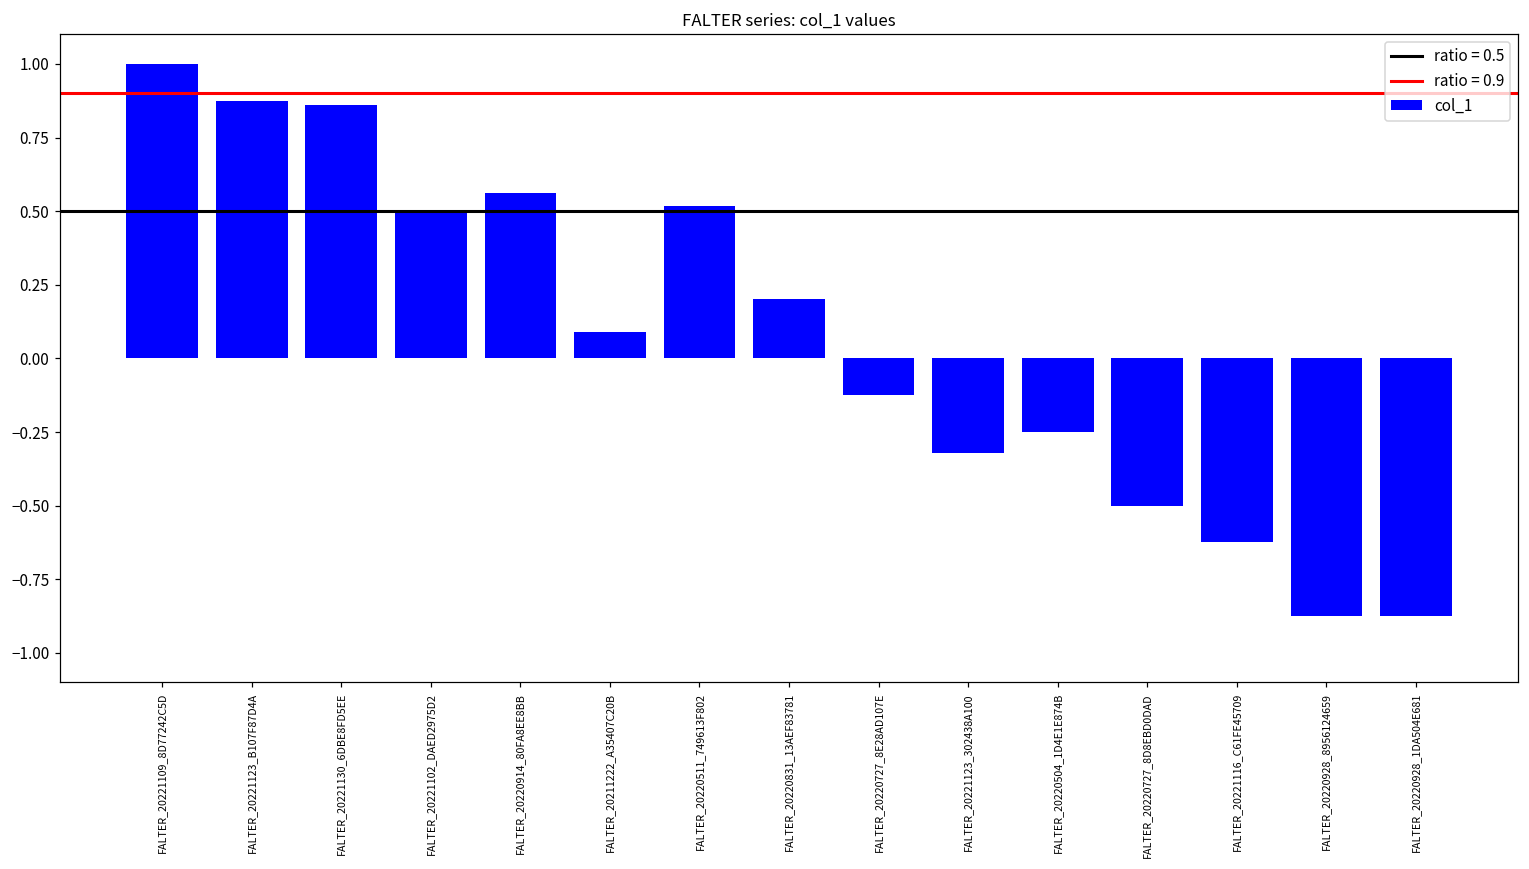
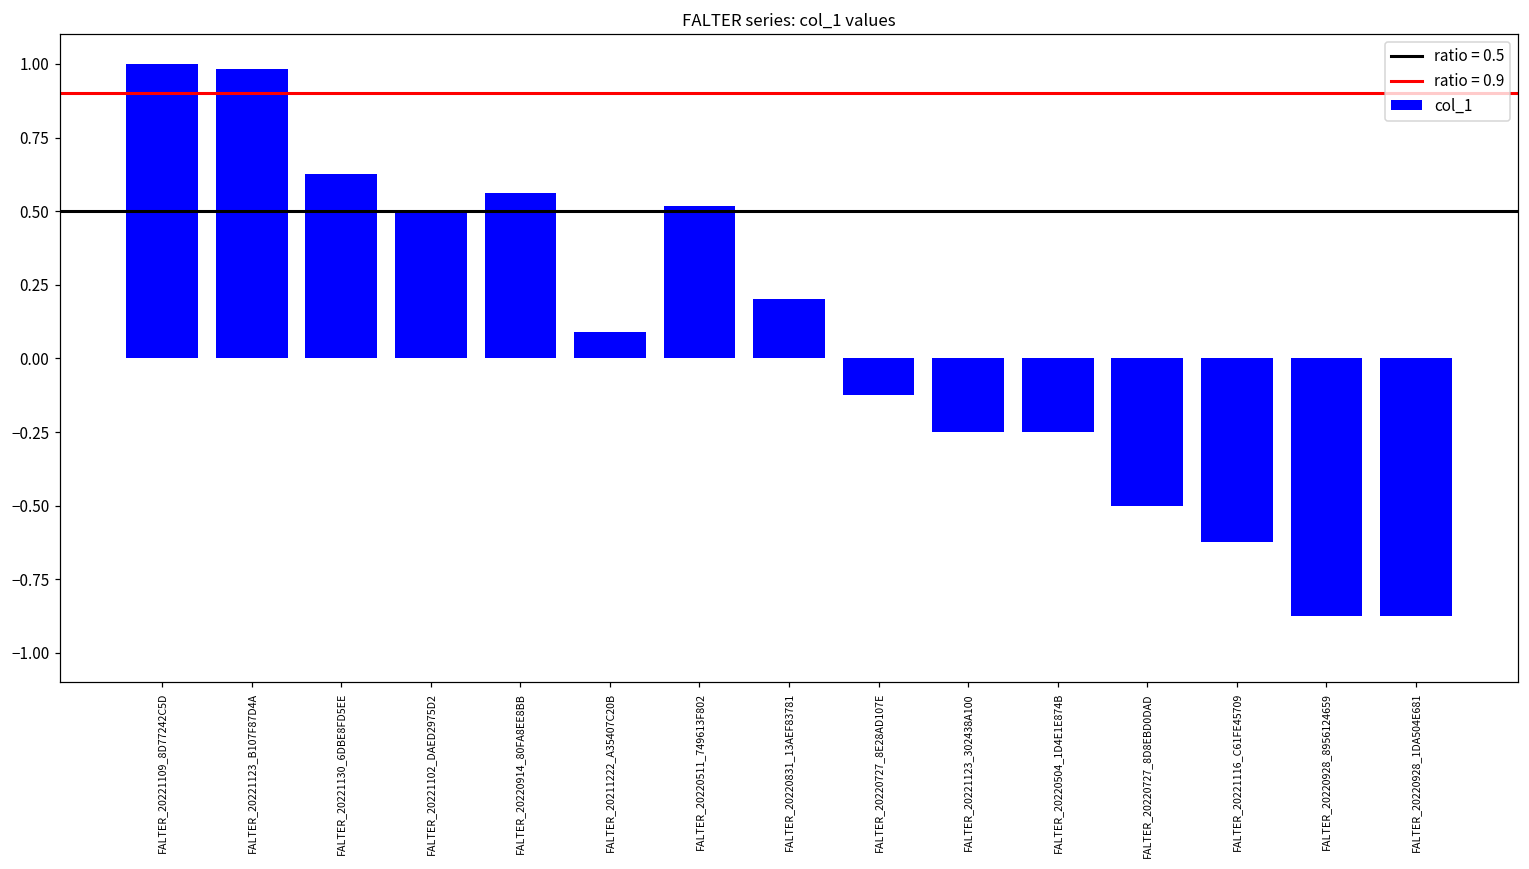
  {
    "FALTER_20221109_8D77242C5D": 1.00,
-   "FALTER_20221123_B107F87D4A": 0.88,
-   "FALTER_20221130_6DBE8FD5EE": 0.86,
+   "FALTER_20221123_B107F87D4A": 0.98,
+   "FALTER_20221130_6DBE8FD5EE": 0.63,
    "FALTER_20221102_DAED2975D2": 0.50,
    "FALTER_20220914_80FA8EE8BB": 0.56,
    "FALTER_20211222_A35407C20B": 0.09,
    "FALTER_20220511_749613F802": 0.52,
    "FALTER_20220831_13AEF83781": 0.20,
    "FALTER_20220727_8E28AD107E": -0.13,
-   "FALTER_20221123_302438A100": -0.32,
+   "FALTER_20221123_302438A100": -0.25,
    "FALTER_20220504_1D4E1E874B": -0.25,
    "FALTER_20220727_8D8EBD0DAD": -0.50,
    "FALTER_20221116_C61FE45709": -0.63,
    "FALTER_20220928_8956124659": -0.88,
    "FALTER_20220928_1DA504E681": -0.88
  }
